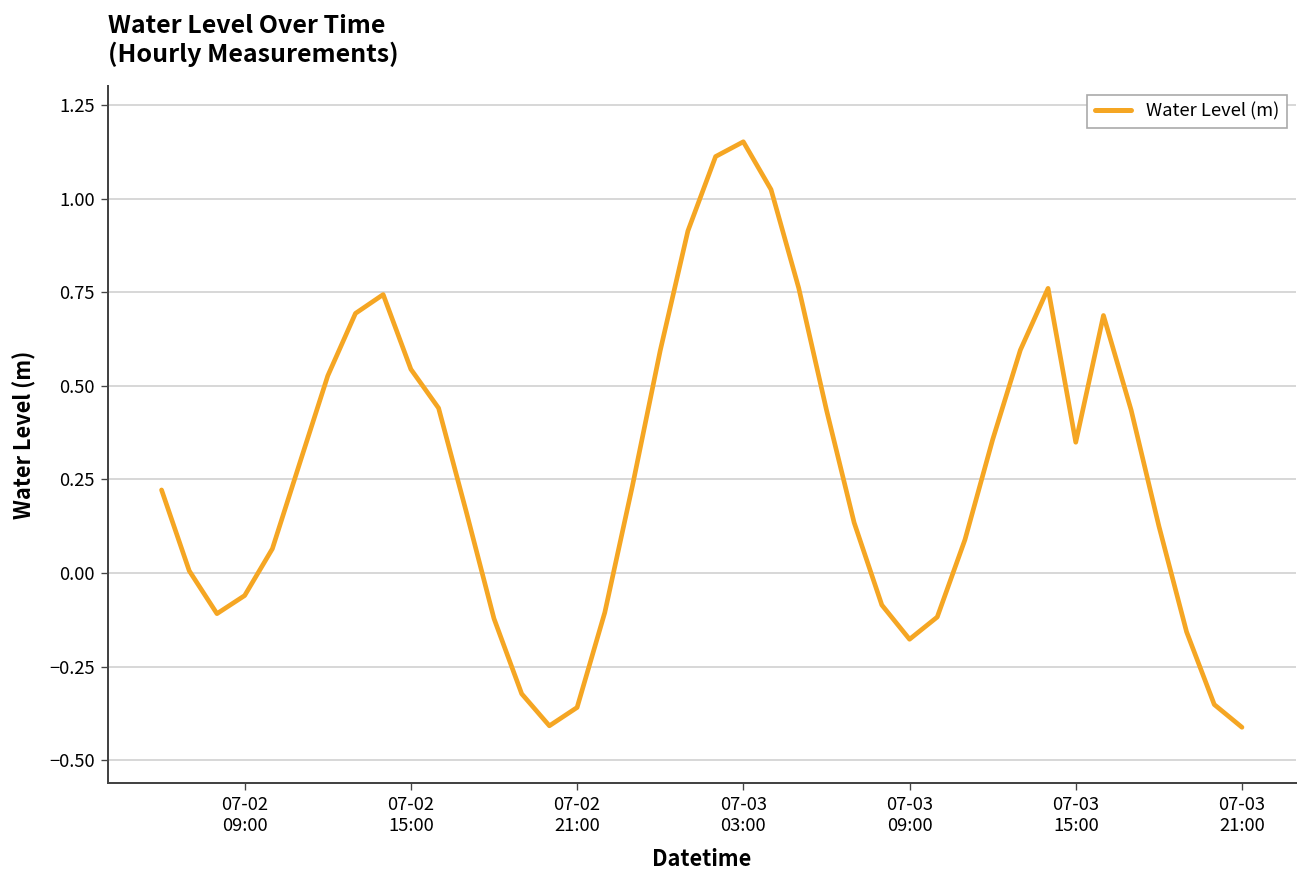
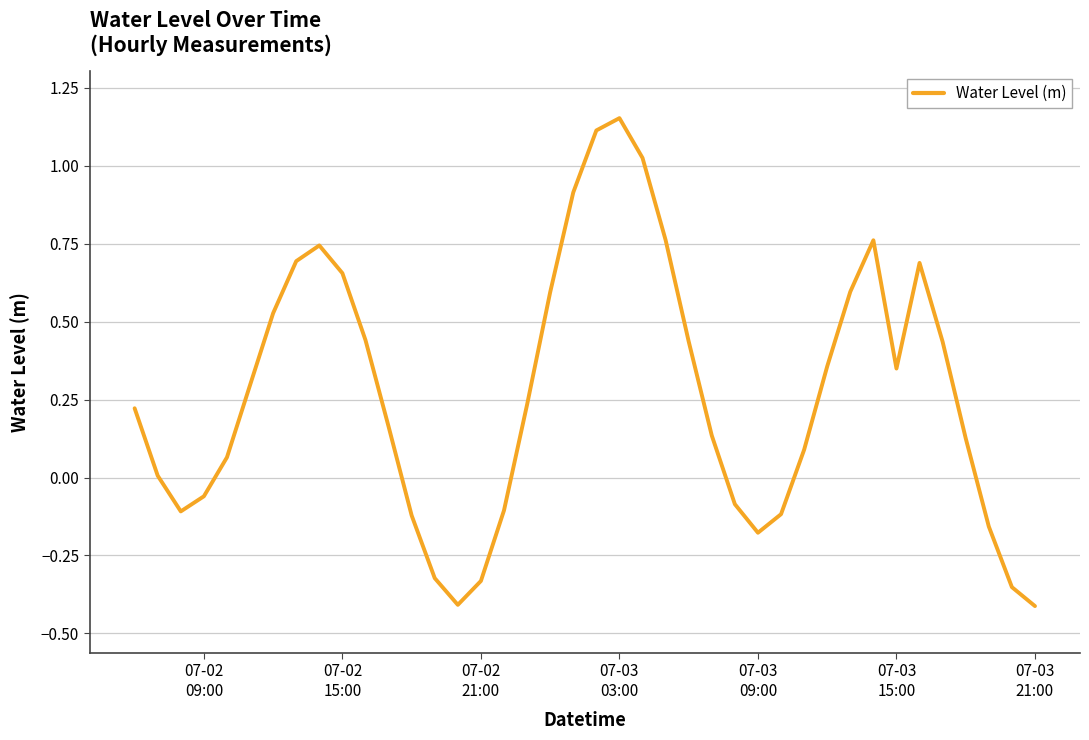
  {
    "07-02 09:00": -0.06,
-   "07-02 15:00": 0.54,
-   "07-02 21:00": -0.36,
+   "07-02 15:00": 0.66,
+   "07-02 21:00": -0.33,
    "07-03 03:00": 1.15,
    "07-03 09:00": -0.18,
    "07-03 15:00": 0.35,
    "07-03 21:00": -0.41
  }
